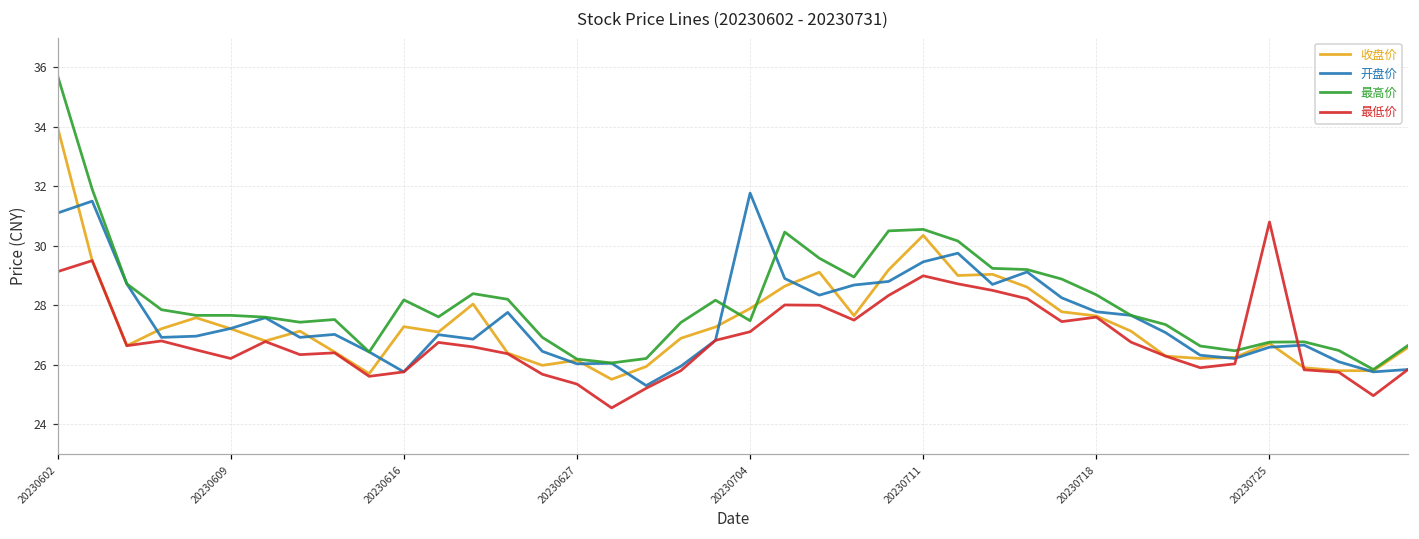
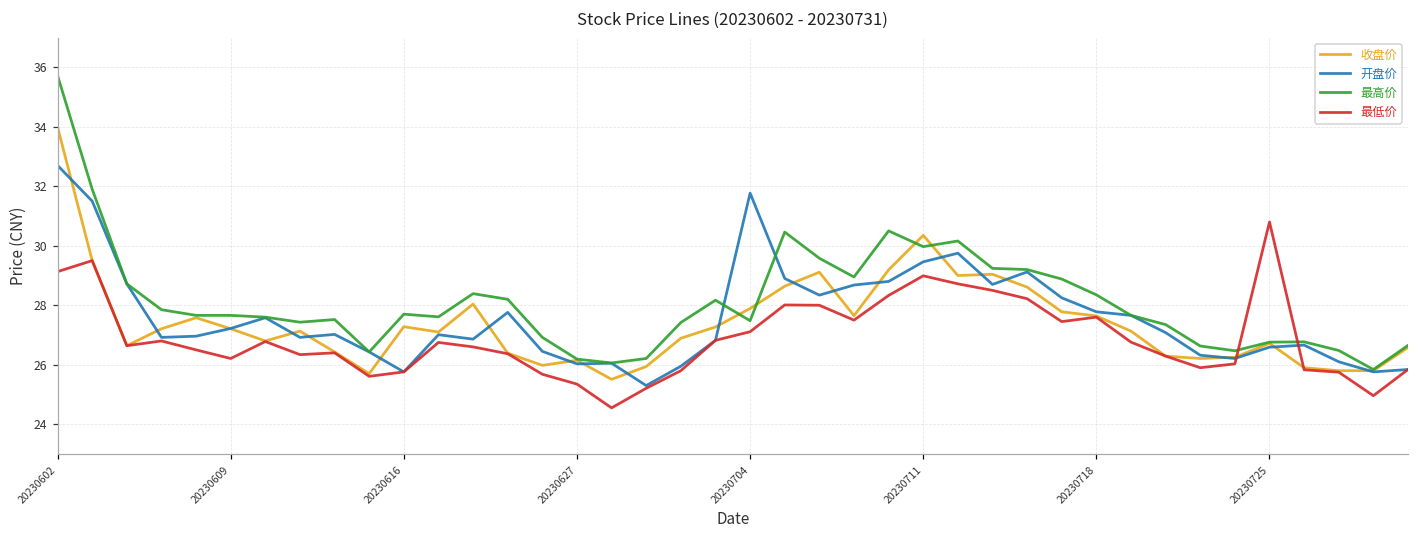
  {
    "收盘价": {
      "20230602": 34.0,
      "20230616": 27.3,
      "20230704": 27.9,
      "20230711": 30.4
    },
    "开盘价": {
-     "20230602": 31.1,
+     "20230602": 32.7,
      "20230627": 26.0,
      "20230704": 31.8,
      "20230711": 29.5,
      "20230718": 27.8,
      "20230725": 26.6
    },
    "最高价": {
      "20230602": 35.7,
      "20230609": 27.7,
-     "20230616": 28.2,
+     "20230616": 27.7,
      "20230704": 27.5,
-     "20230711": 30.6,
+     "20230711": 30.0,
      "20230718": 28.4
    },
    "最低价": {
      "20230602": 29.1,
      "20230609": 26.2,
      "20230627": 25.4,
      "20230704": 27.1,
      "20230711": 29.0,
      "20230725": 30.8
    }
  }
